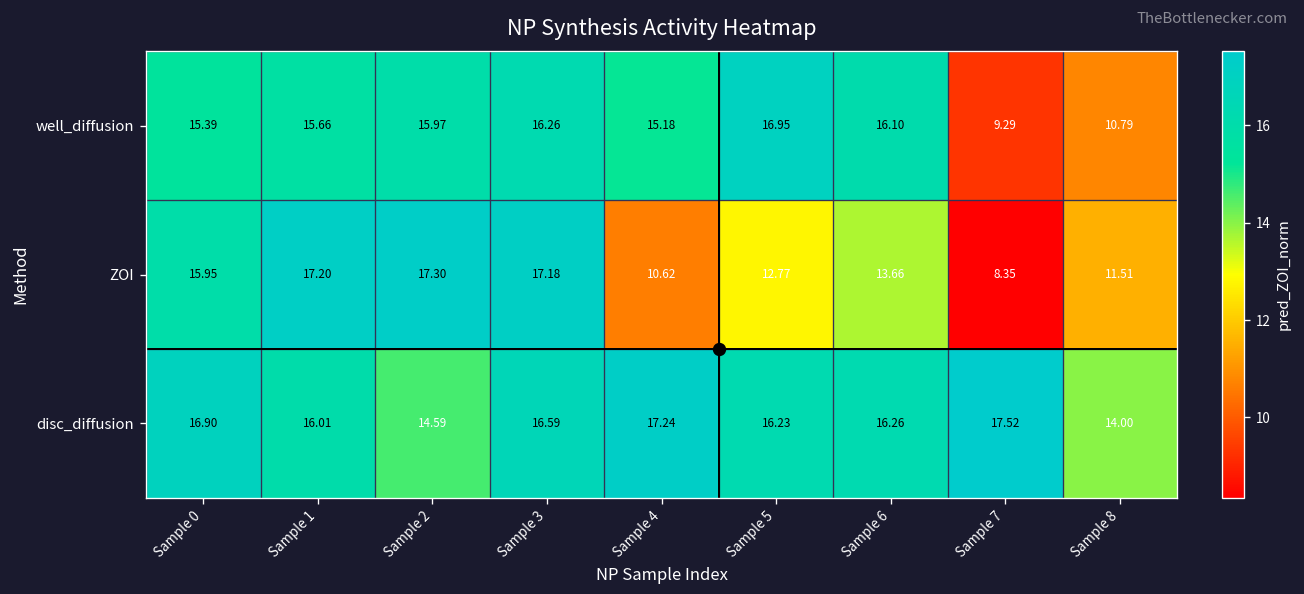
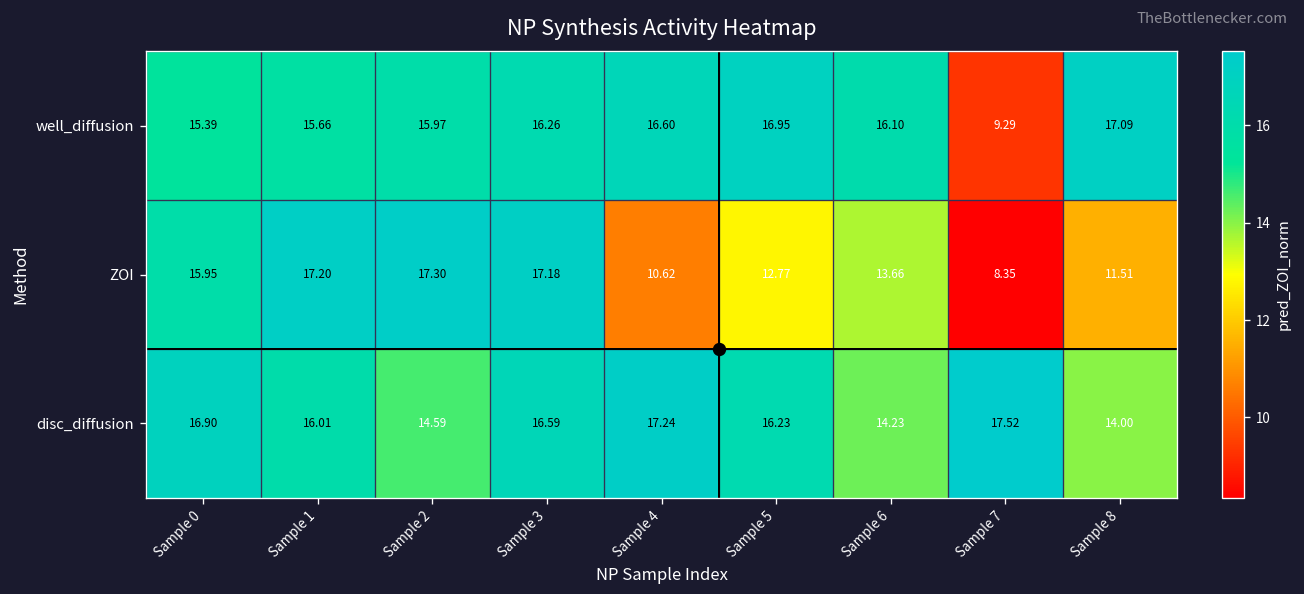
  {
    "well_diffusion": {
      "Sample 0": 15.39,
      "Sample 1": 15.66,
      "Sample 2": 15.97,
      "Sample 3": 16.26,
-     "Sample 4": 15.18,
+     "Sample 4": 16.60,
      "Sample 5": 16.95,
      "Sample 6": 16.10,
      "Sample 7": 9.29,
-     "Sample 8": 10.79
+     "Sample 8": 17.09
    },
    "ZOI": {
      "Sample 0": 15.95,
      "Sample 1": 17.20,
      "Sample 2": 17.30,
      "Sample 3": 17.18,
      "Sample 4": 10.62,
      "Sample 5": 12.77,
      "Sample 6": 13.66,
      "Sample 7": 8.35,
      "Sample 8": 11.51
    },
    "disc_diffusion": {
      "Sample 0": 16.90,
      "Sample 1": 16.01,
      "Sample 2": 14.59,
      "Sample 3": 16.59,
      "Sample 4": 17.24,
      "Sample 5": 16.23,
-     "Sample 6": 16.26,
+     "Sample 6": 14.23,
      "Sample 7": 17.52,
      "Sample 8": 14.00
    }
  }
